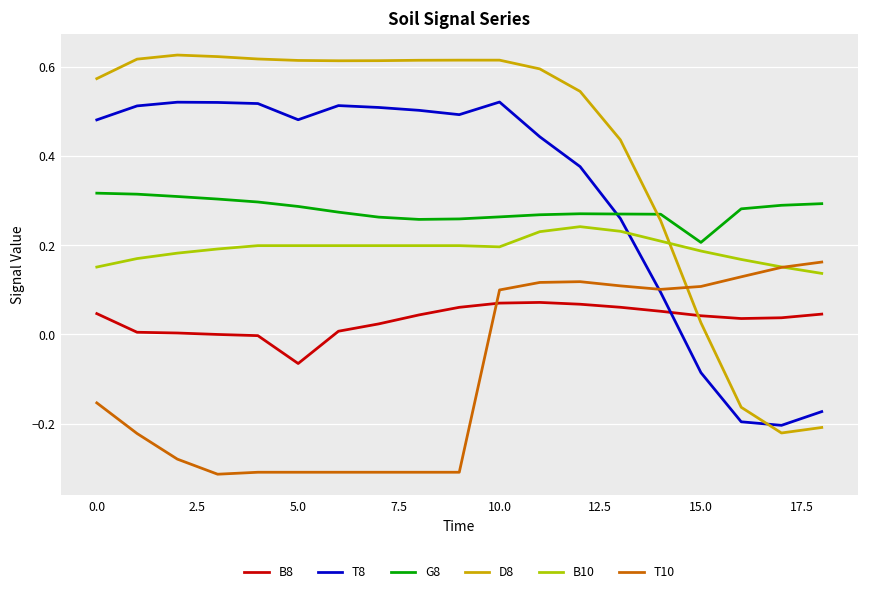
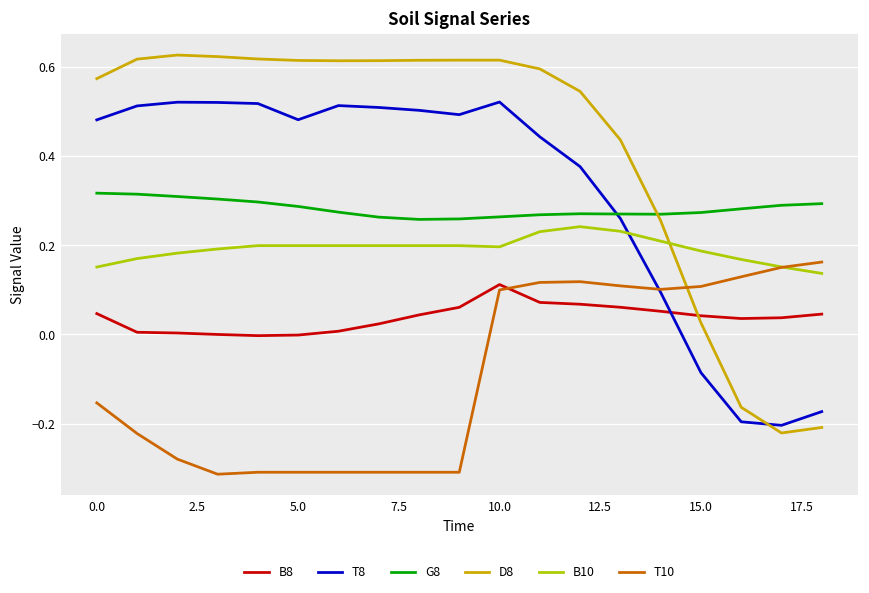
  {
    "B8": {
      "0.0": 0.05,
-     "5.0": -0.07,
-     "10.0": 0.07,
+     "5.0": 0.00,
+     "10.0": 0.11,
      "15.0": 0.04
    },
    "T8": {
      "0.0": 0.48,
      "5.0": 0.48,
      "10.0": 0.52,
      "15.0": -0.09
    },
    "G8": {
      "0.0": 0.32,
      "5.0": 0.29,
      "10.0": 0.26,
-     "15.0": 0.21
+     "15.0": 0.27
    },
    "T10": {
      "0.0": -0.15,
      "5.0": -0.31,
      "10.0": 0.10,
      "15.0": 0.11
    }
  }
